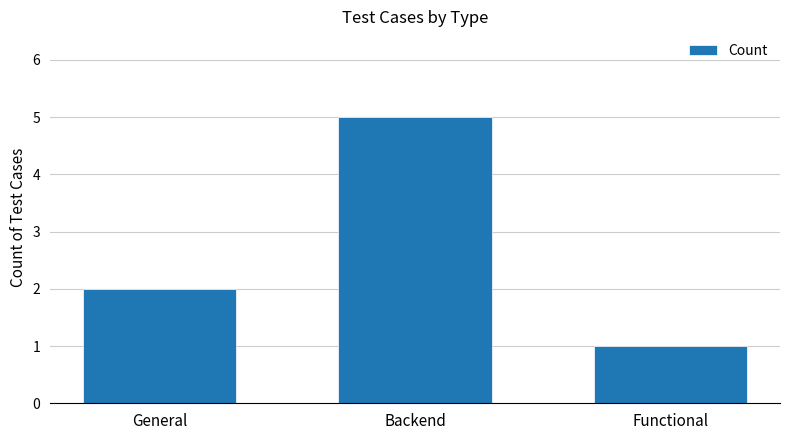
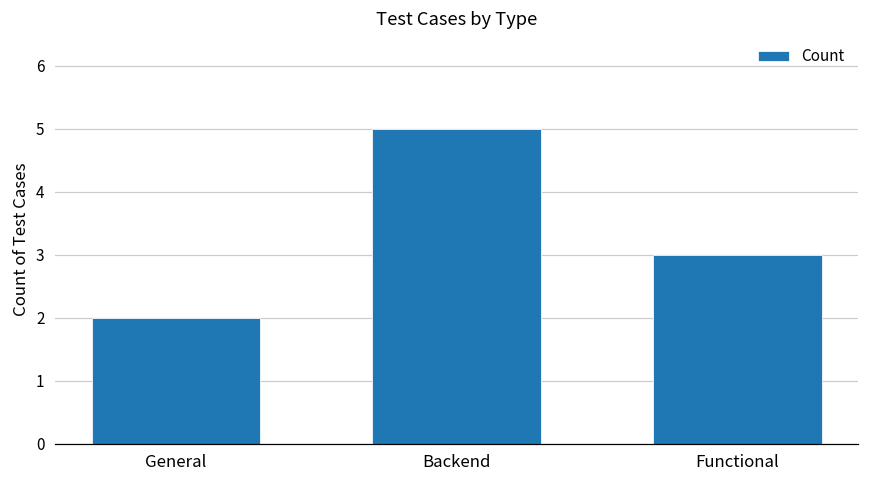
  {
    "General": 2,
    "Backend": 5,
-   "Functional": 1
+   "Functional": 3
  }
